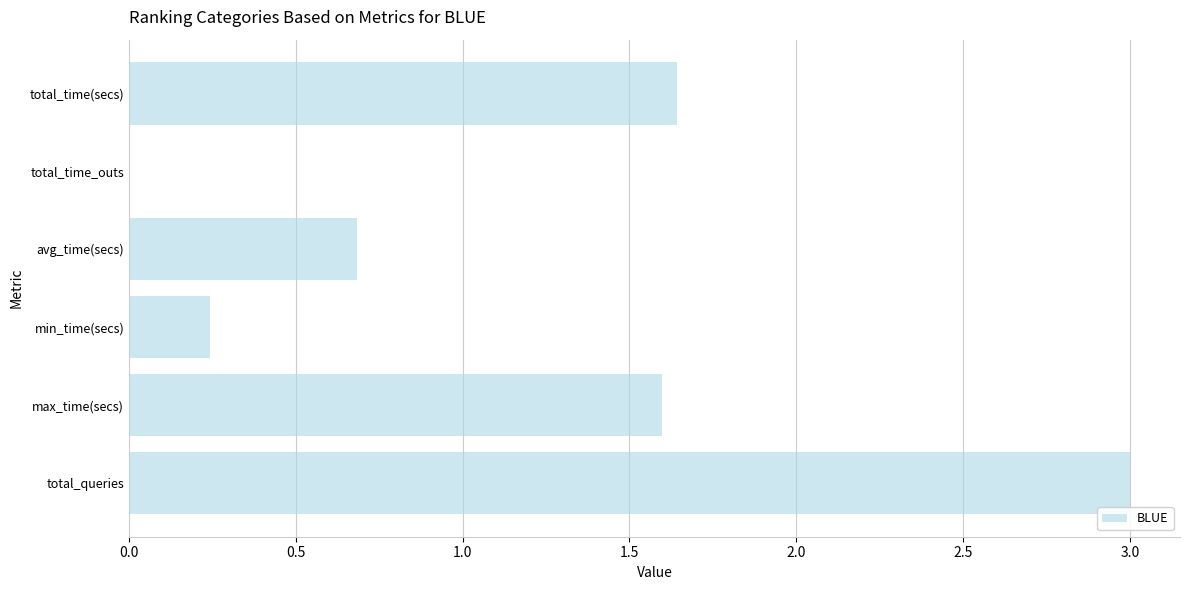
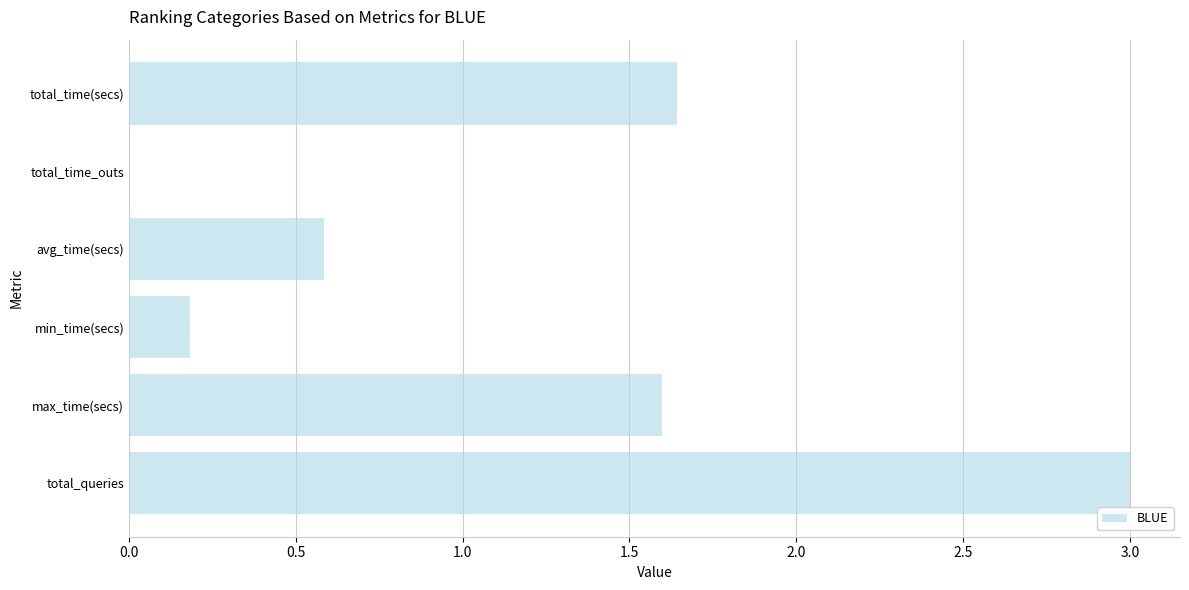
  {
    "total_time(secs)": 1.64,
    "total_time_outs": 0.00,
-   "avg_time(secs)": 0.68,
-   "min_time(secs)": 0.24,
+   "avg_time(secs)": 0.58,
+   "min_time(secs)": 0.18,
    "max_time(secs)": 1.60,
    "total_queries": 3.00
  }
